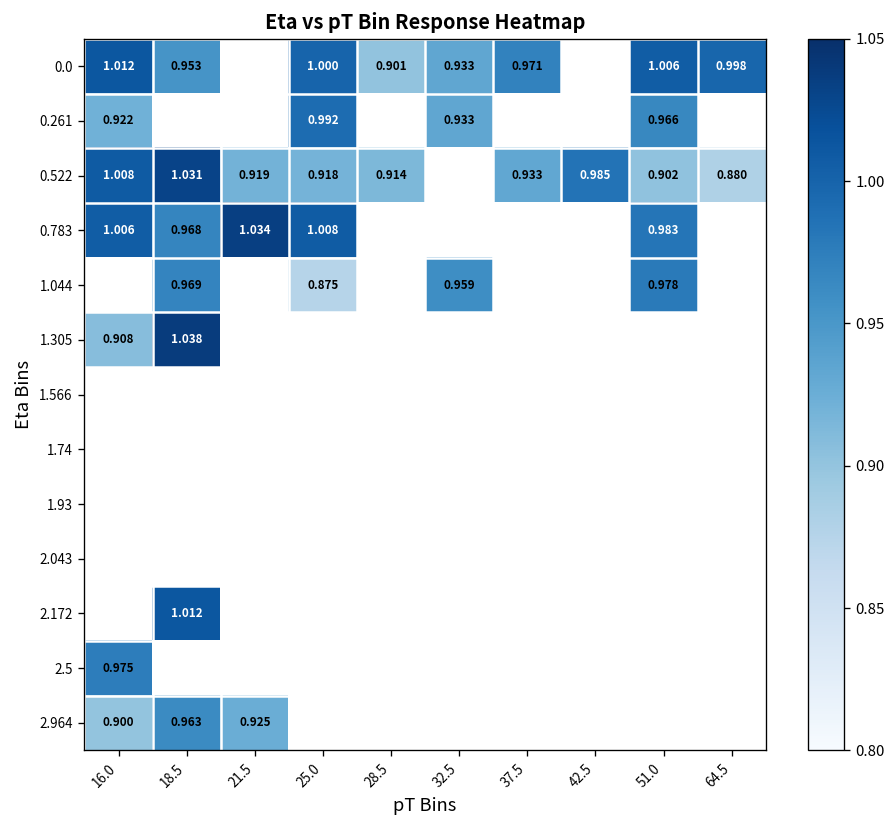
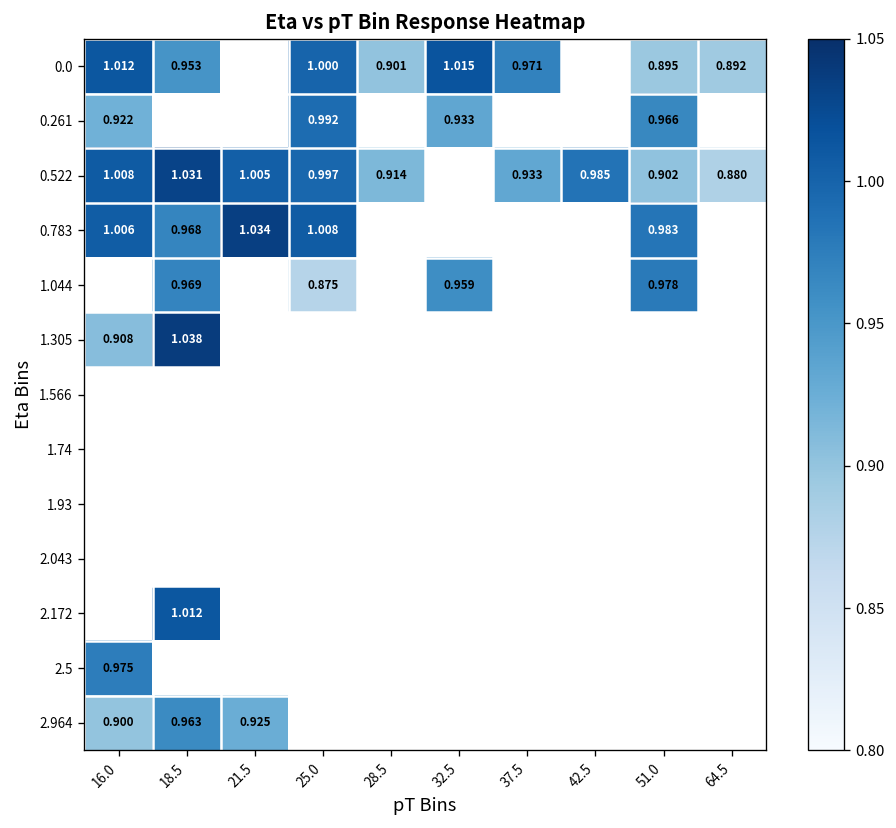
  {
    "0.0": {
      "16.0": 1.012,
      "18.5": 0.953,
      "25.0": 1.000,
      "28.5": 0.901,
-     "32.5": 0.933,
+     "32.5": 1.015,
      "37.5": 0.971,
-     "51.0": 1.006,
-     "64.5": 0.998
+     "51.0": 0.895,
+     "64.5": 0.892
    },
    "0.261": {
      "16.0": 0.922,
      "25.0": 0.992,
      "32.5": 0.933,
      "51.0": 0.966
    },
    "0.522": {
      "16.0": 1.008,
      "18.5": 1.031,
-     "21.5": 0.919,
-     "25.0": 0.918,
+     "21.5": 1.005,
+     "25.0": 0.997,
      "28.5": 0.914,
      "37.5": 0.933,
      "42.5": 0.985,
      "51.0": 0.902,
      "64.5": 0.880
    },
    "0.783": {
      "16.0": 1.006,
      "18.5": 0.968,
      "21.5": 1.034,
      "25.0": 1.008,
      "51.0": 0.983
    },
    "1.044": {
      "18.5": 0.969,
      "25.0": 0.875,
      "32.5": 0.959,
      "51.0": 0.978
    },
    "1.305": {
      "16.0": 0.908,
      "18.5": 1.038
    },
    "2.172": {
      "18.5": 1.012
    },
    "2.5": {
      "16.0": 0.975
    },
    "2.964": {
      "16.0": 0.900,
      "18.5": 0.963,
      "21.5": 0.925
    }
  }
